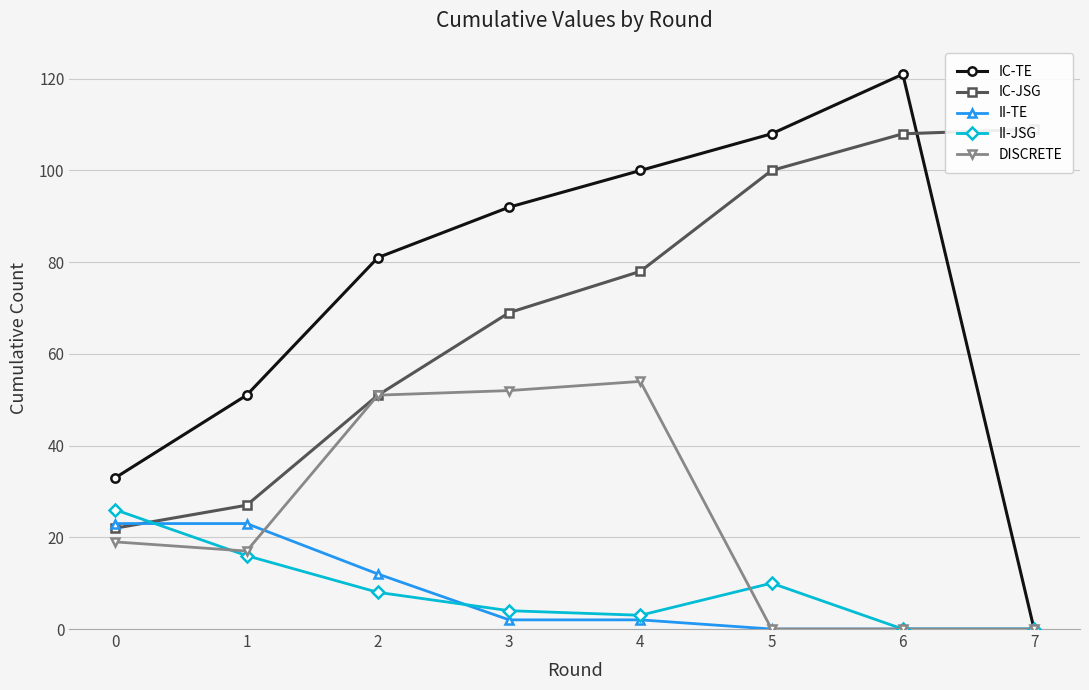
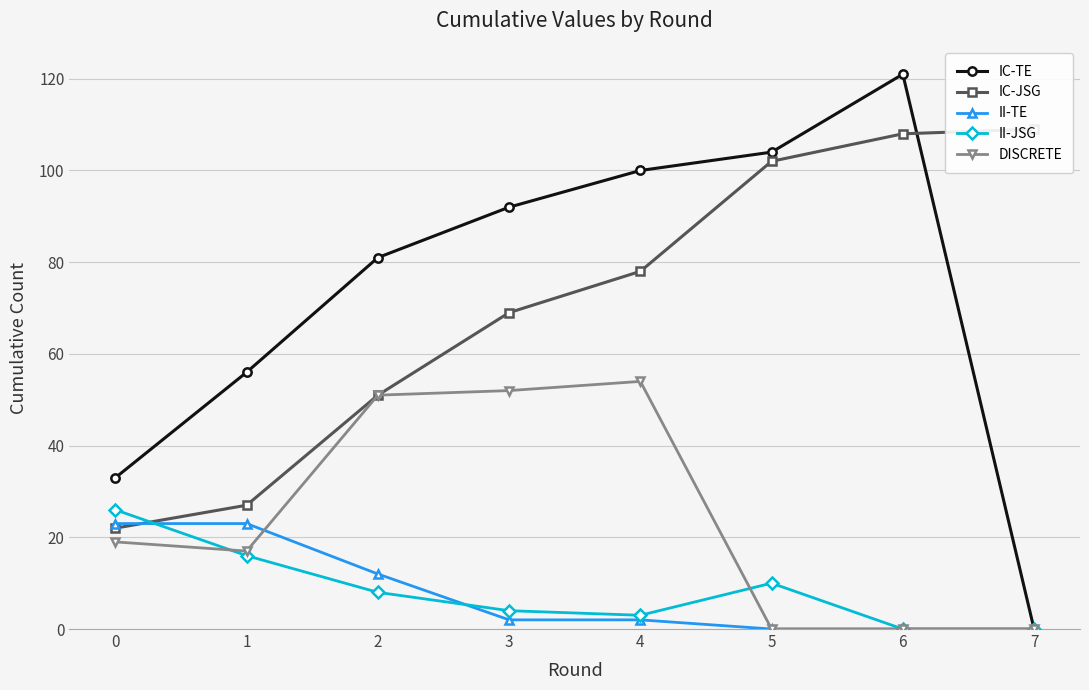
  {
    "IC-TE": {
      "0": 33,
-     "1": 51,
+     "1": 56,
      "2": 81,
      "3": 92,
      "4": 100,
-     "5": 108,
+     "5": 104,
      "6": 121
    },
    "IC-JSG": {
      "0": 22,
      "1": 27,
      "3": 69,
      "4": 78,
-     "5": 100,
+     "5": 102,
      "6": 108
    },
    "DISCRETE": {
      "0": 19,
      "1": 17,
      "3": 52,
      "4": 54
    }
  }
